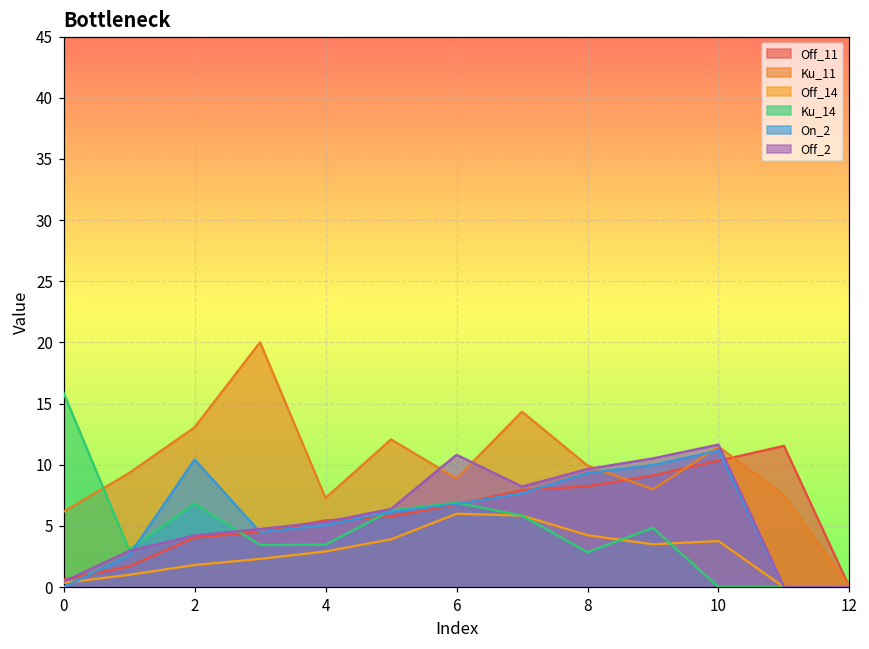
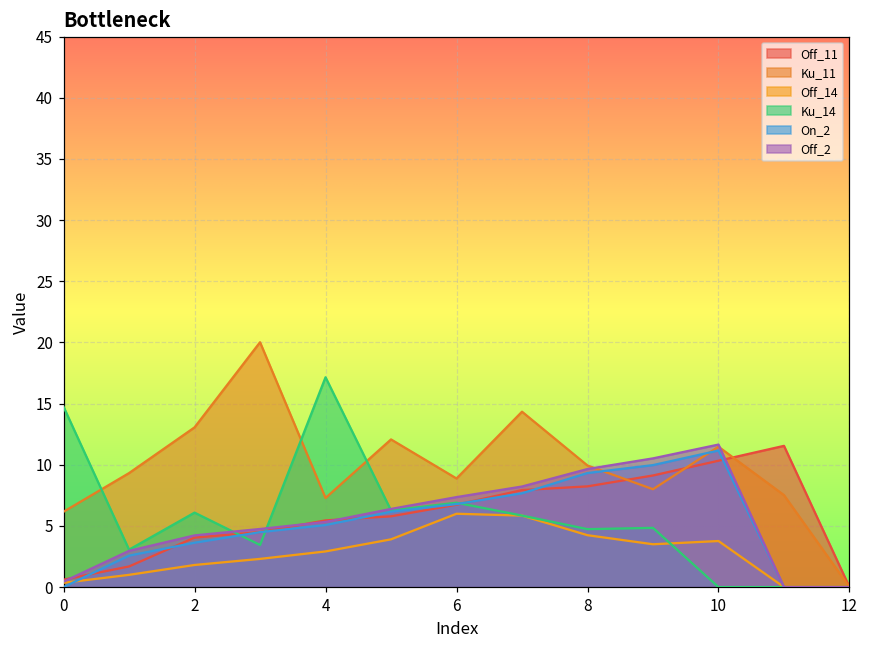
  {
    "Ku_14": {
-     "0": 15.9,
-     "2": 6.8,
-     "4": 3.5,
-     "8": 2.9,
+     "0": 14.7,
+     "2": 6.1,
+     "4": 17.2,
+     "8": 4.7,
      "10": 0.0
    },
    "On_2": {
      "0": 0.0,
-     "2": 10.4,
+     "2": 3.6,
      "4": 5.1,
      "8": 9.3,
      "10": 11.2
    },
    "Off_2": {
-     "6": 10.8,
+     "6": 7.4,
      "8": 9.7
    }
  }
